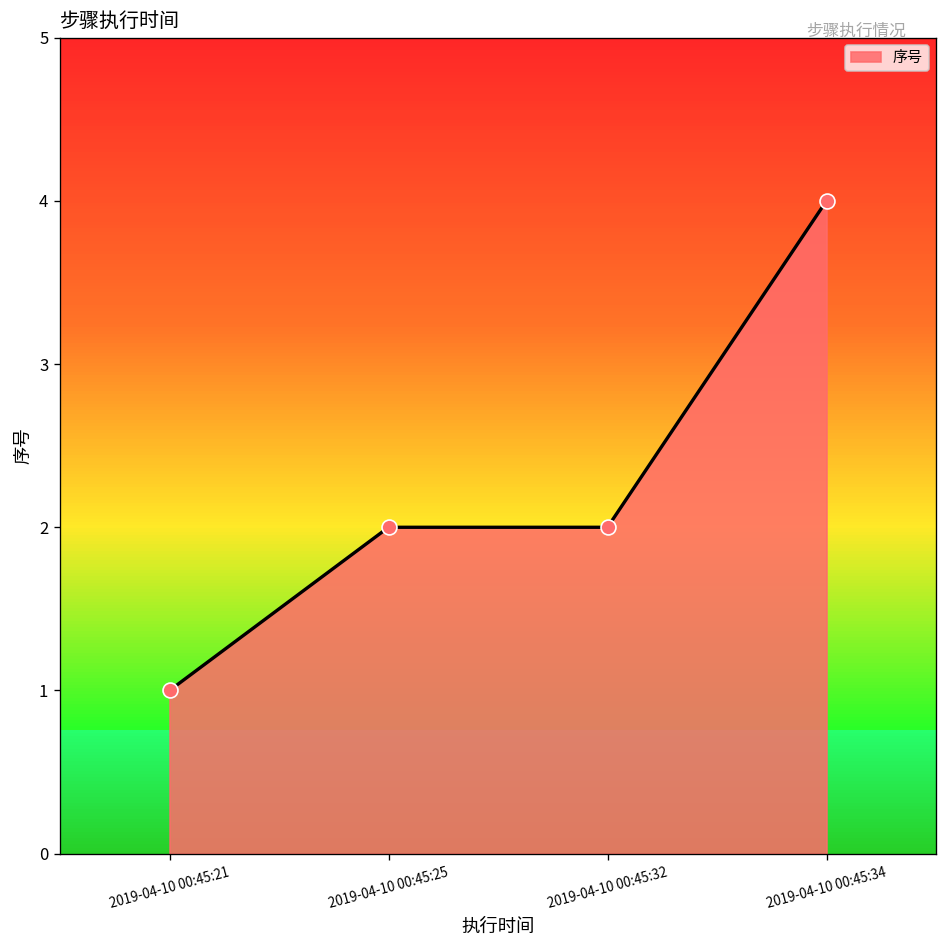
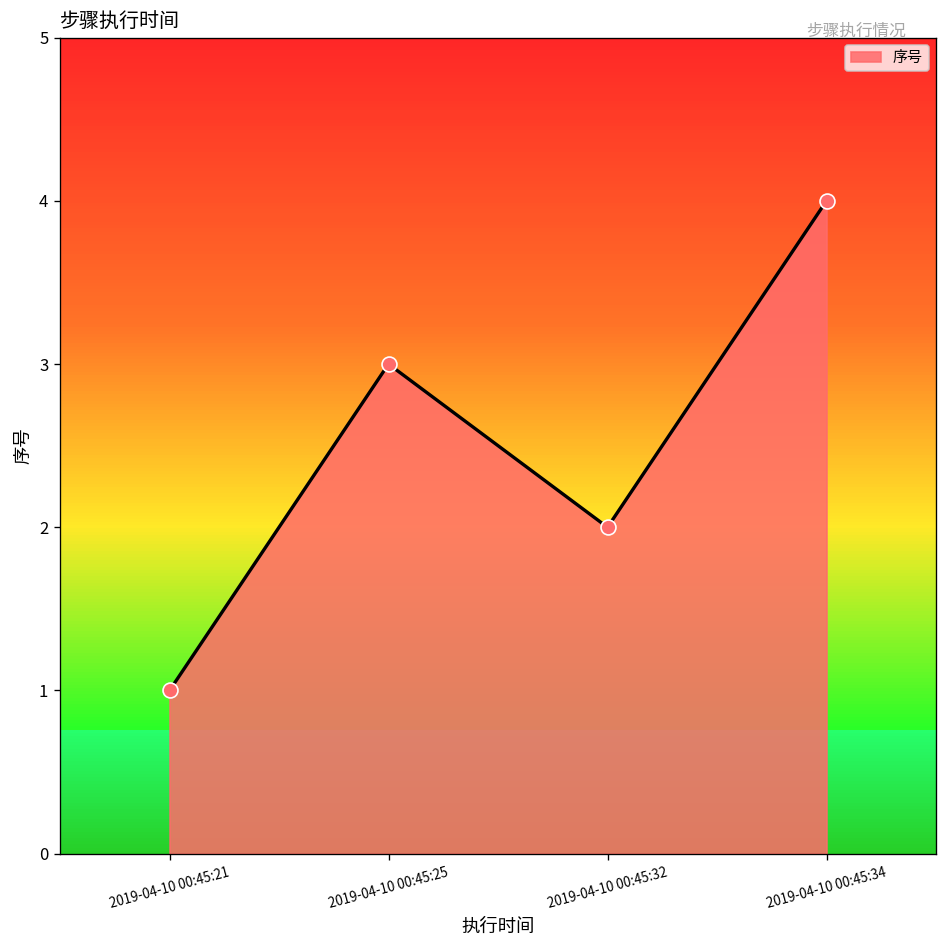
  {
    "2019-04-10 00:45:21": 1,
-   "2019-04-10 00:45:25": 2,
+   "2019-04-10 00:45:25": 3,
    "2019-04-10 00:45:32": 2,
    "2019-04-10 00:45:34": 4
  }
